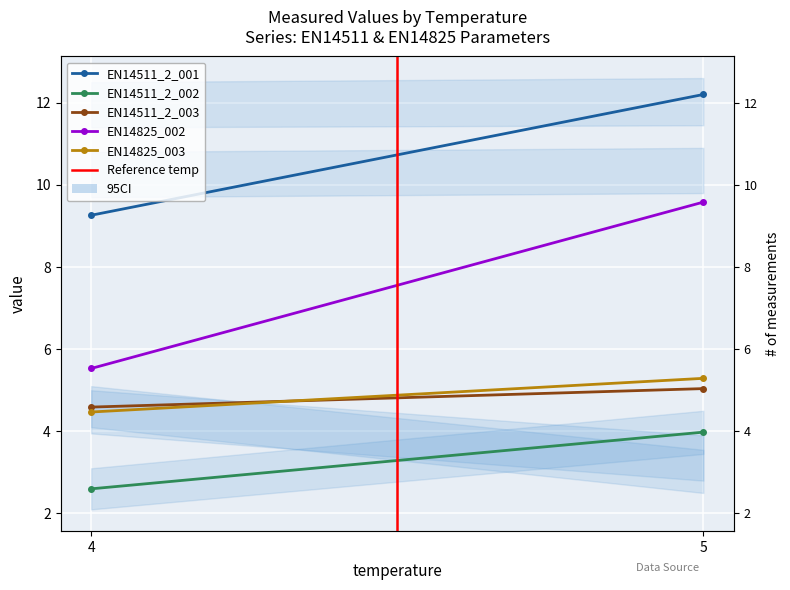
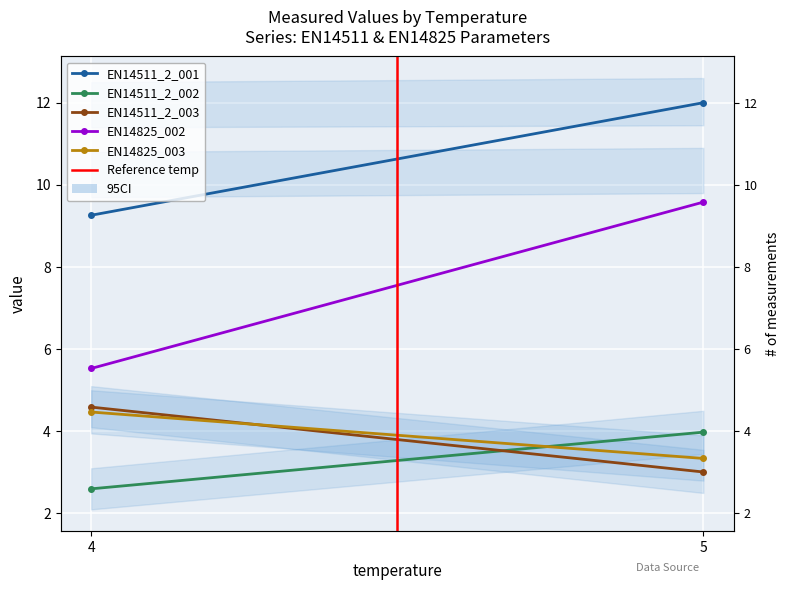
  {
    "EN14511_2_001": {
      "4": 9.3,
-     "5": 12.2
+     "5": 12.0
    },
    "EN14511_2_002": {
      "4": 2.6,
      "5": 4.0
    },
    "EN14511_2_003": {
      "4": 4.6,
-     "5": 5.0
+     "5": 3.0
    },
    "EN14825_002": {
      "4": 5.5,
      "5": 9.6
    },
    "EN14825_003": {
      "4": 4.5,
-     "5": 5.3
+     "5": 3.3
    }
  }
